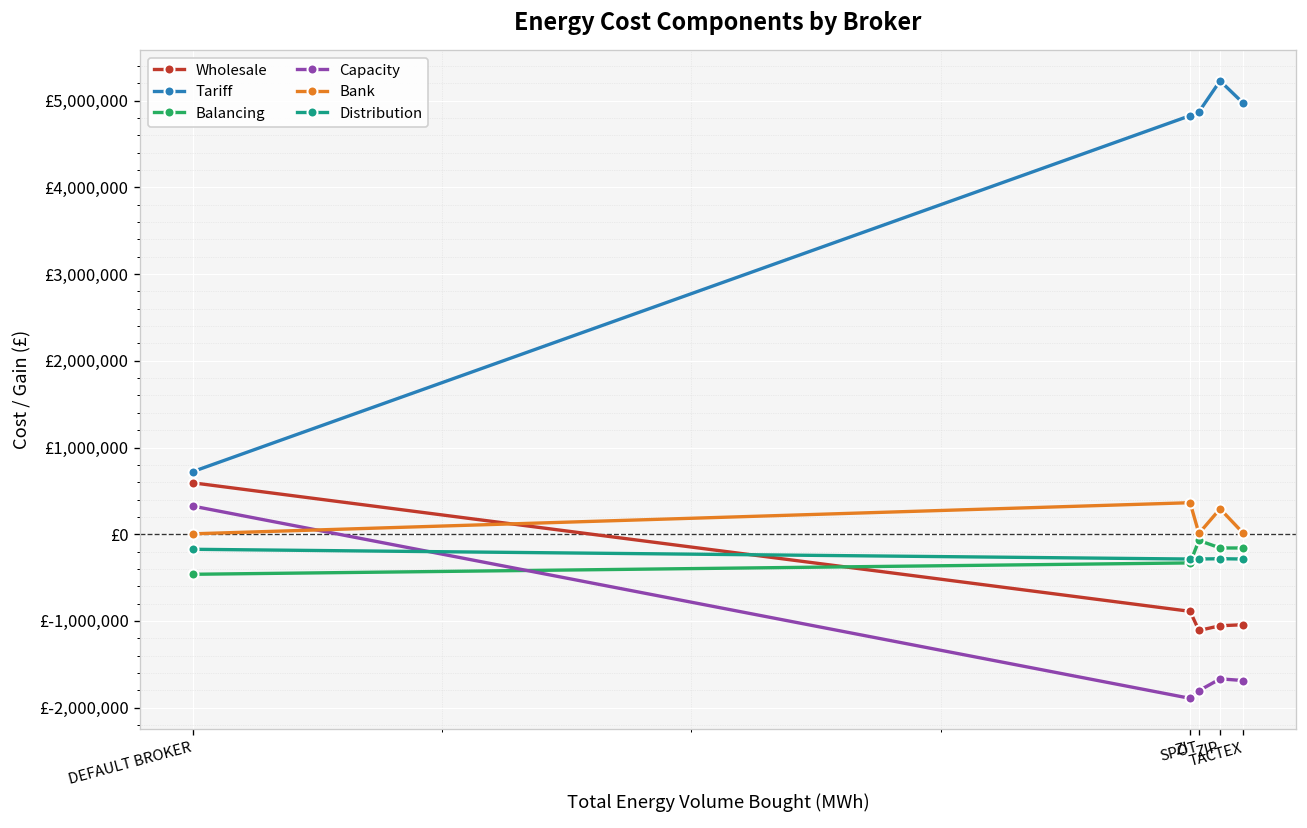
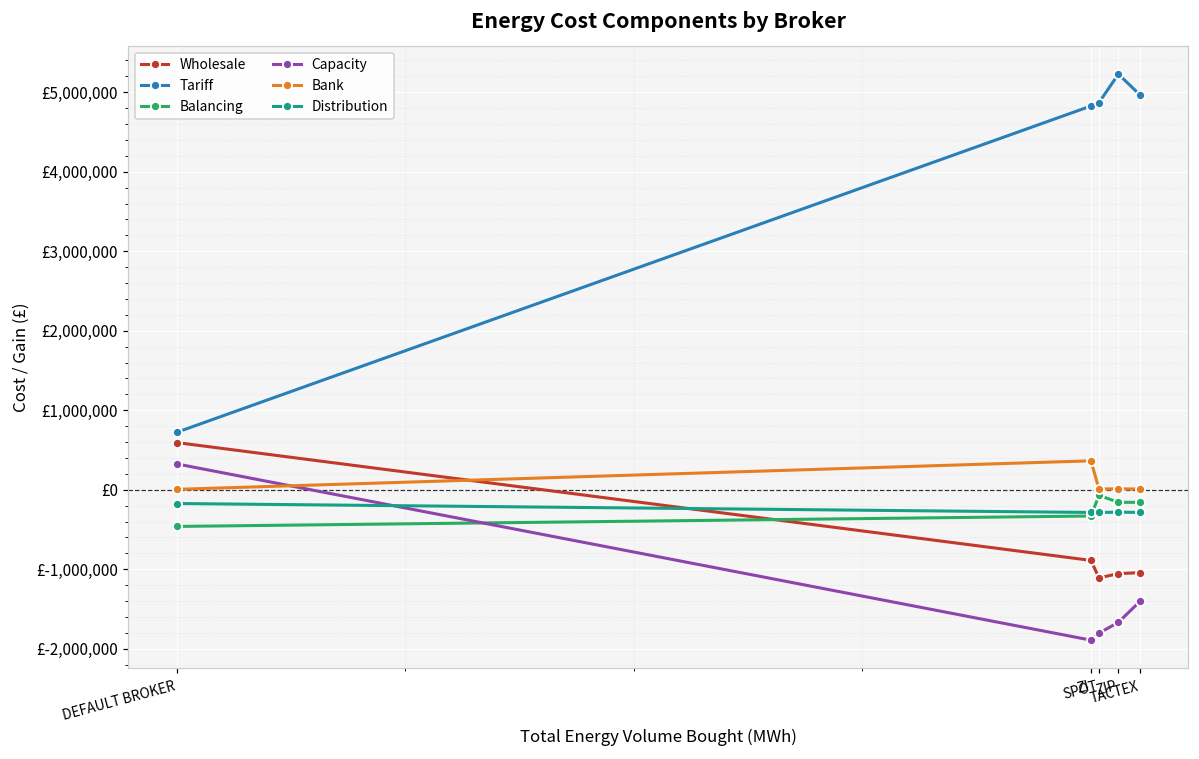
  {
    "Wholesale": {
      "DEFAULT BROKER": "£600,000",
      "ZI": "£-900,000",
      "SPOT": "£-1,100,000",
      "ZIP": "£-1,100,000",
      "TACTEX": "£-1,000,000"
    },
    "Tariff": {
      "DEFAULT BROKER": "£700,000",
      "ZI": "£4,800,000",
      "SPOT": "£4,900,000",
      "ZIP": "£5,200,000",
      "TACTEX": "£5,000,000"
    },
    "Capacity": {
      "DEFAULT BROKER": "£300,000",
      "ZI": "£-1,900,000",
      "SPOT": "£-1,800,000",
      "ZIP": "£-1,700,000",
-     "TACTEX": "£-1,700,000"
+     "TACTEX": "£-1,400,000"
    },
    "Bank": {
      "DEFAULT BROKER": "£0",
      "ZI": "£400,000",
      "SPOT": "£0",
-     "ZIP": "£300,000",
+     "ZIP": "£0",
      "TACTEX": "£0"
    }
  }
